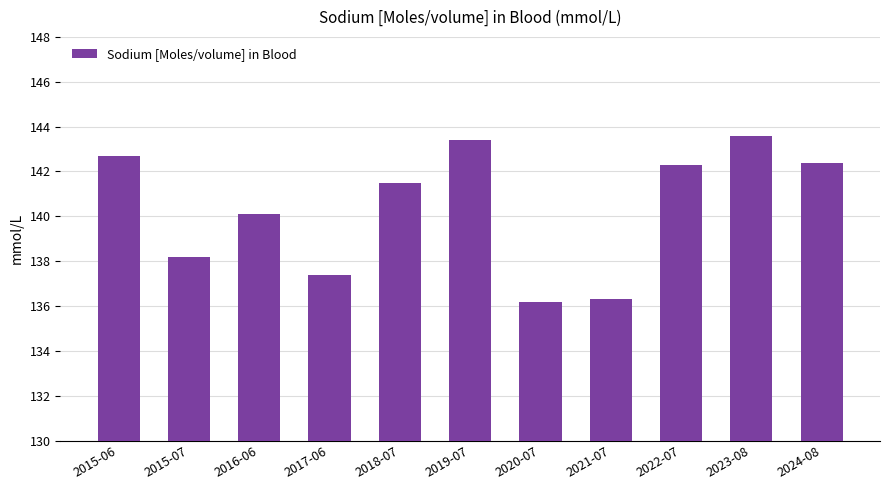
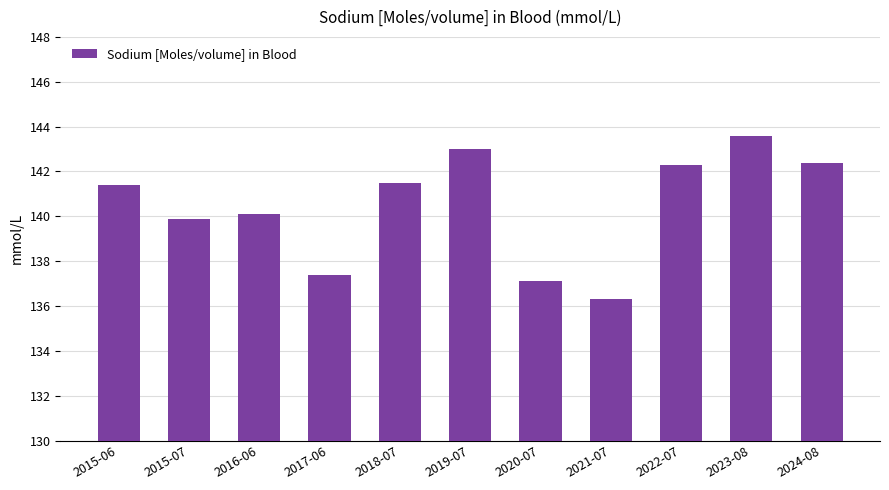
  {
-   "2015-06": 142.7,
-   "2015-07": 138.2,
+   "2015-06": 141.4,
+   "2015-07": 139.9,
    "2016-06": 140.1,
    "2017-06": 137.4,
    "2018-07": 141.5,
-   "2019-07": 143.4,
-   "2020-07": 136.2,
+   "2019-07": 143.0,
+   "2020-07": 137.1,
    "2021-07": 136.3,
    "2022-07": 142.3,
    "2023-08": 143.6,
    "2024-08": 142.4
  }
